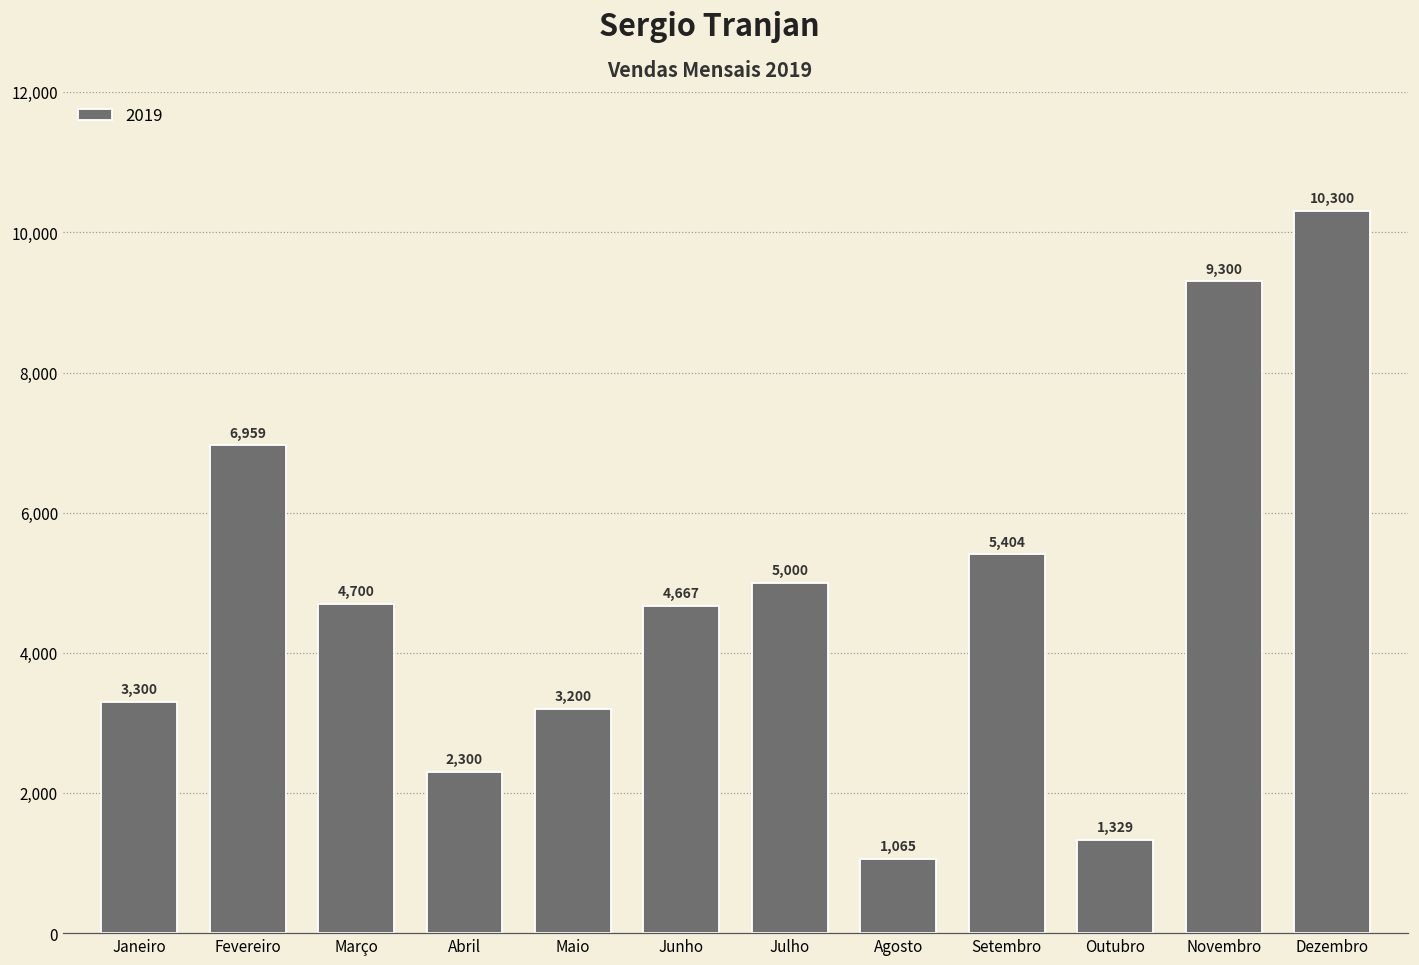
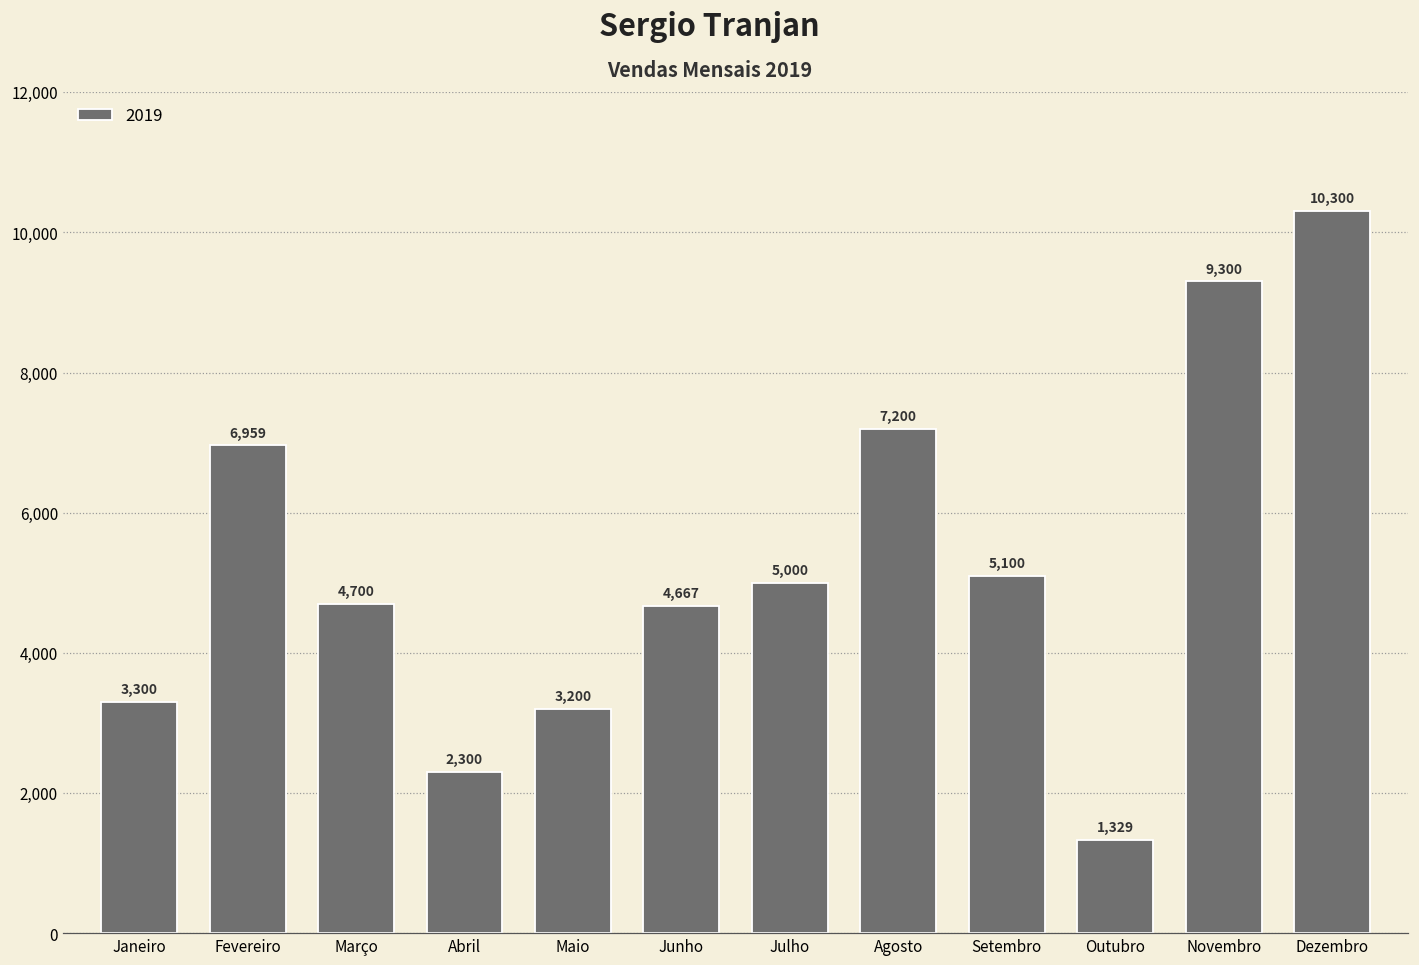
  {
    "Janeiro": "3,300",
    "Fevereiro": "6,959",
    "Março": "4,700",
    "Abril": "2,300",
    "Maio": "3,200",
    "Junho": "4,667",
    "Julho": "5,000",
-   "Agosto": "1,065",
-   "Setembro": "5,404",
+   "Agosto": "7,200",
+   "Setembro": "5,100",
    "Outubro": "1,329",
    "Novembro": "9,300",
    "Dezembro": "10,300"
  }
